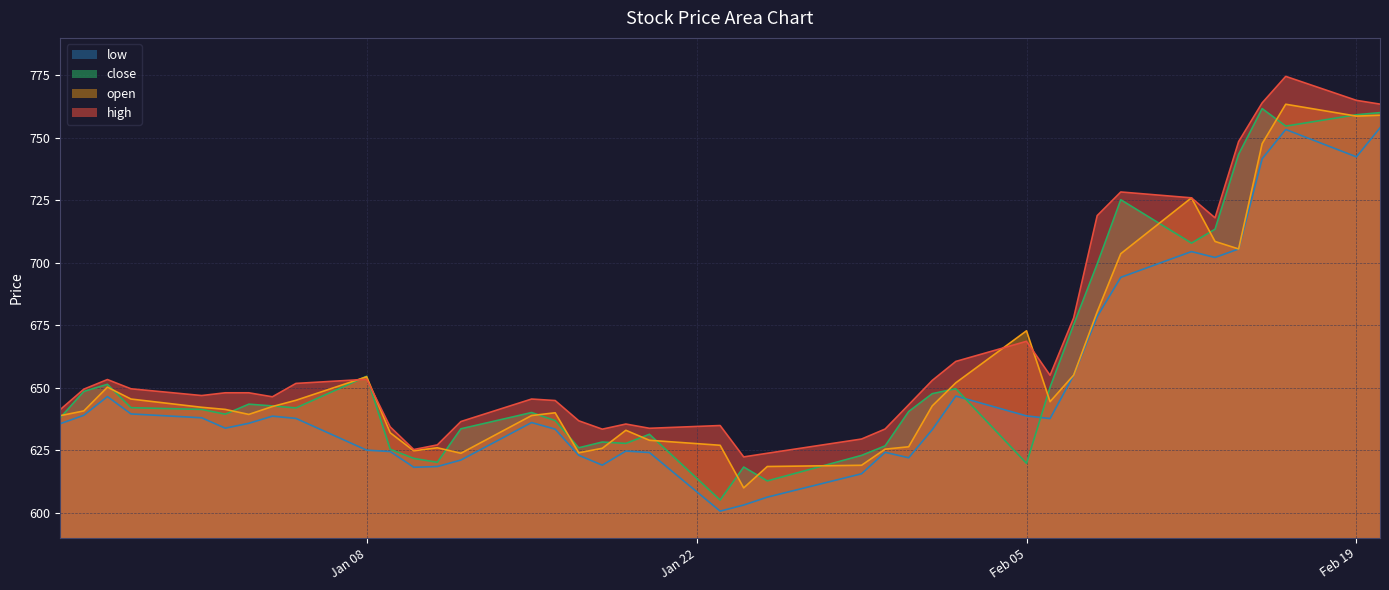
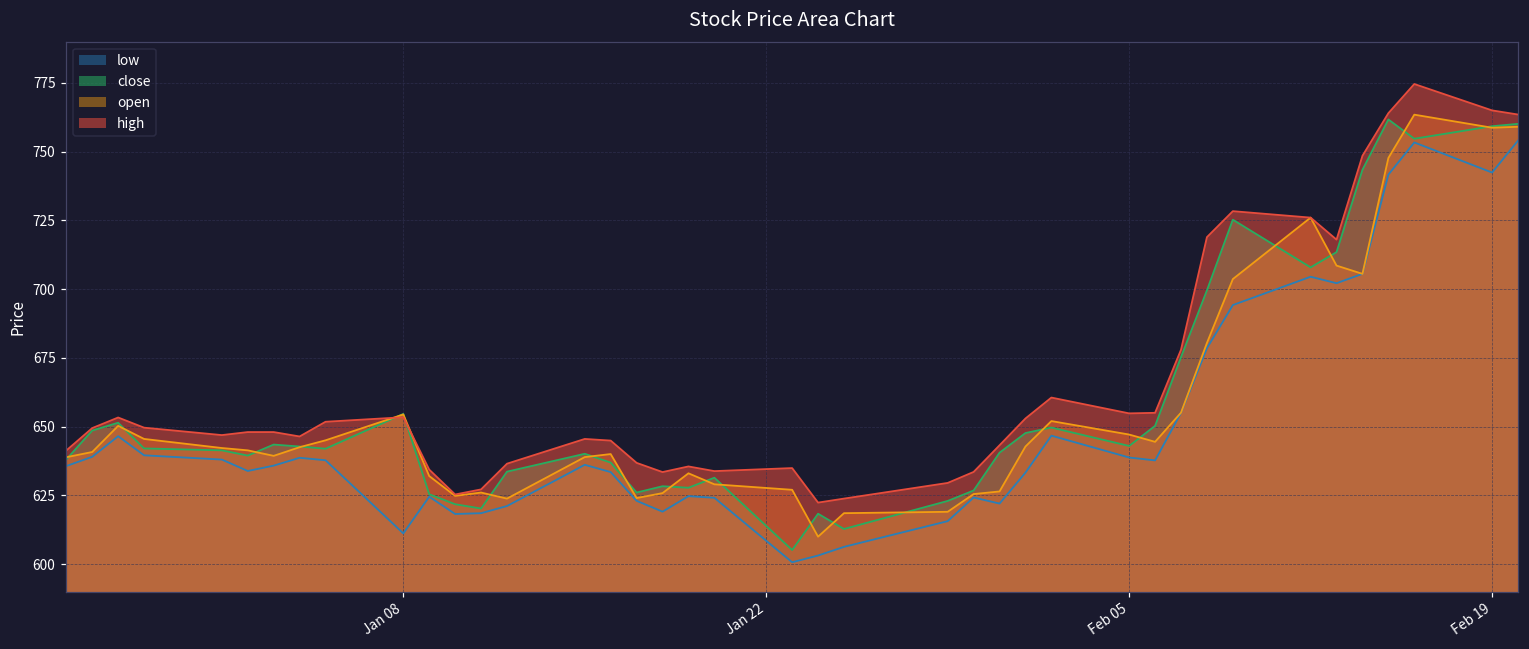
  {
    "low": {
-     "Jan 08": 625,
+     "Jan 08": 611,
      "Feb 05": 639,
      "Feb 19": 742
    },
    "close": {
-     "Feb 05": 620
+     "Feb 05": 643
    },
    "open": {
-     "Feb 05": 673
+     "Feb 05": 647
    },
    "high": {
-     "Feb 05": 669,
+     "Feb 05": 655,
      "Feb 19": 765
    }
  }
